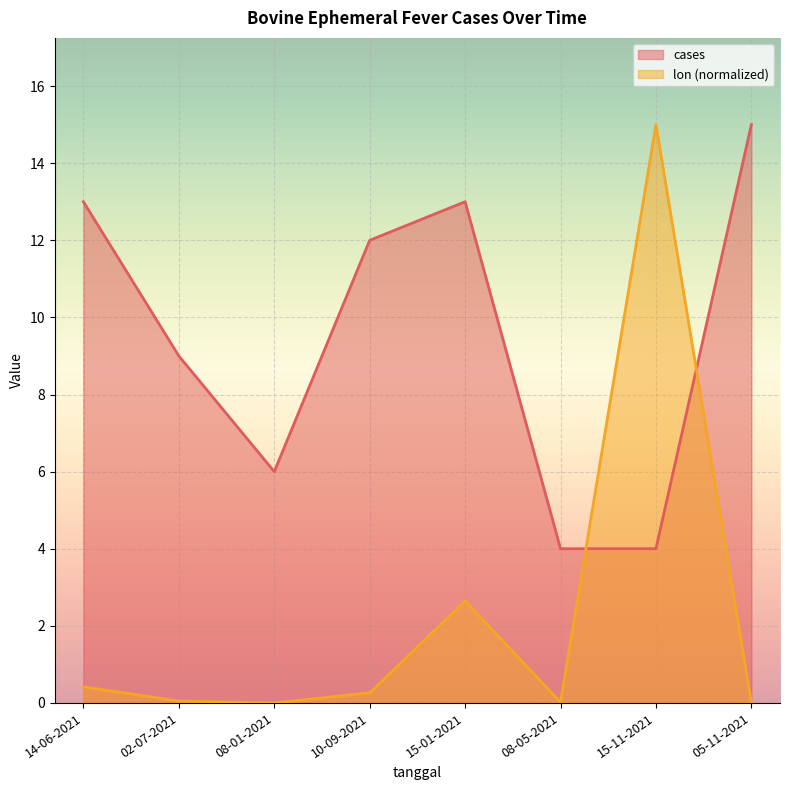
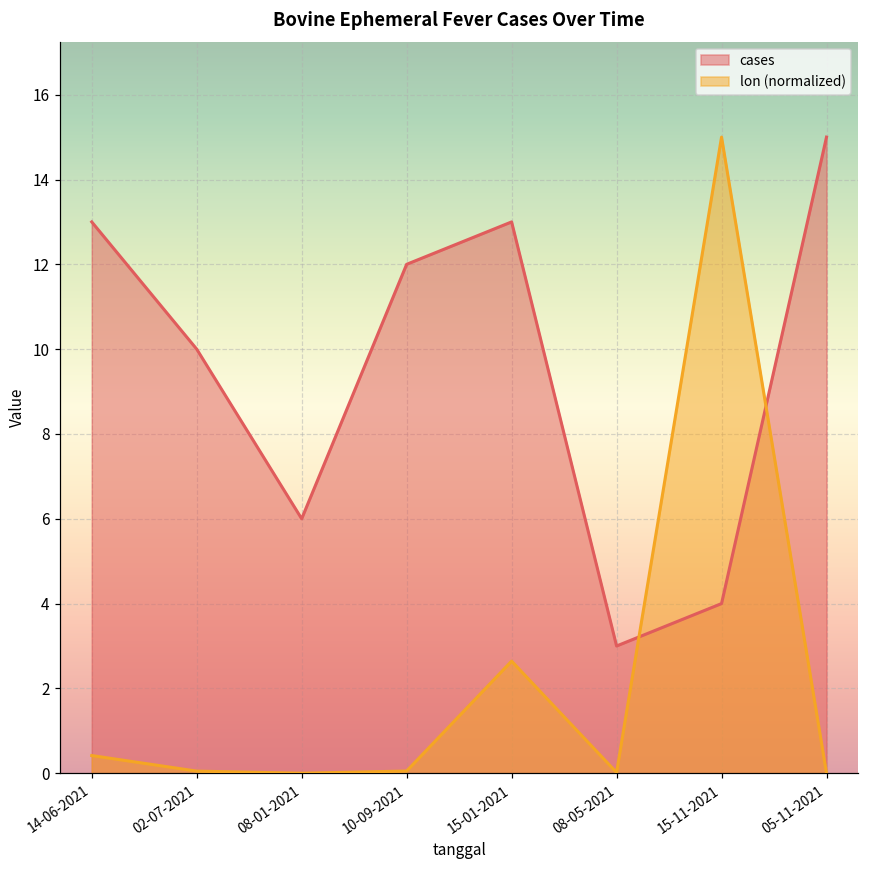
  {
    "cases": {
      "14-06-2021": 13,
-     "02-07-2021": 9,
+     "02-07-2021": 10,
      "08-01-2021": 6,
      "10-09-2021": 12,
      "15-01-2021": 13,
-     "08-05-2021": 4,
+     "08-05-2021": 3,
      "15-11-2021": 4,
      "05-11-2021": 15
    },
    "lon (normalized)": {
      "14-06-2021": 0.4,
      "02-07-2021": 0.0,
      "08-01-2021": 0.0,
-     "10-09-2021": 0.3,
+     "10-09-2021": 0.1,
      "15-01-2021": 2.6,
      "08-05-2021": 0.0,
      "15-11-2021": 15.0,
      "05-11-2021": 0.0
    }
  }
